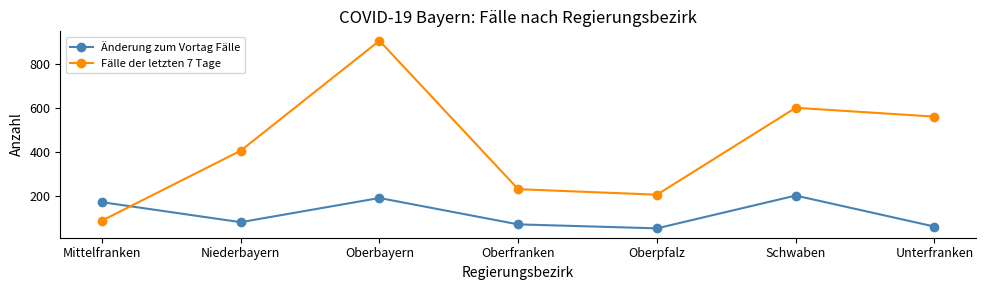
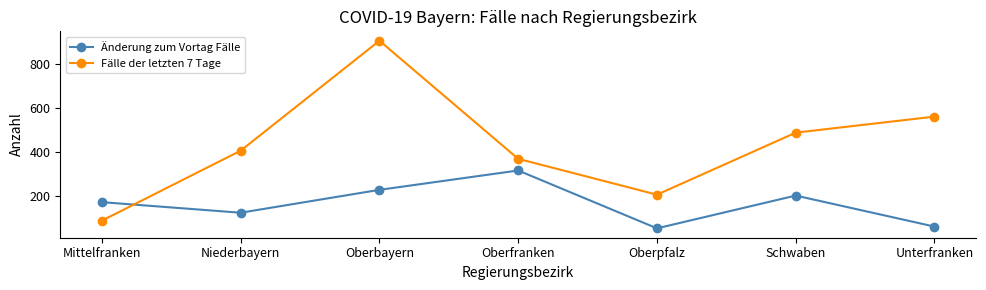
  {
    "Änderung zum Vortag Fälle": {
      "Mittelfranken": 170,
-     "Niederbayern": 80,
-     "Oberbayern": 190,
-     "Oberfranken": 70,
+     "Niederbayern": 120,
+     "Oberbayern": 230,
+     "Oberfranken": 320,
      "Oberpfalz": 50,
      "Schwaben": 200,
      "Unterfranken": 60
    },
    "Fälle der letzten 7 Tage": {
      "Mittelfranken": 90,
      "Niederbayern": 410,
      "Oberbayern": 910,
-     "Oberfranken": 230,
+     "Oberfranken": 370,
      "Oberpfalz": 210,
-     "Schwaben": 600,
+     "Schwaben": 490,
      "Unterfranken": 560
    }
  }
